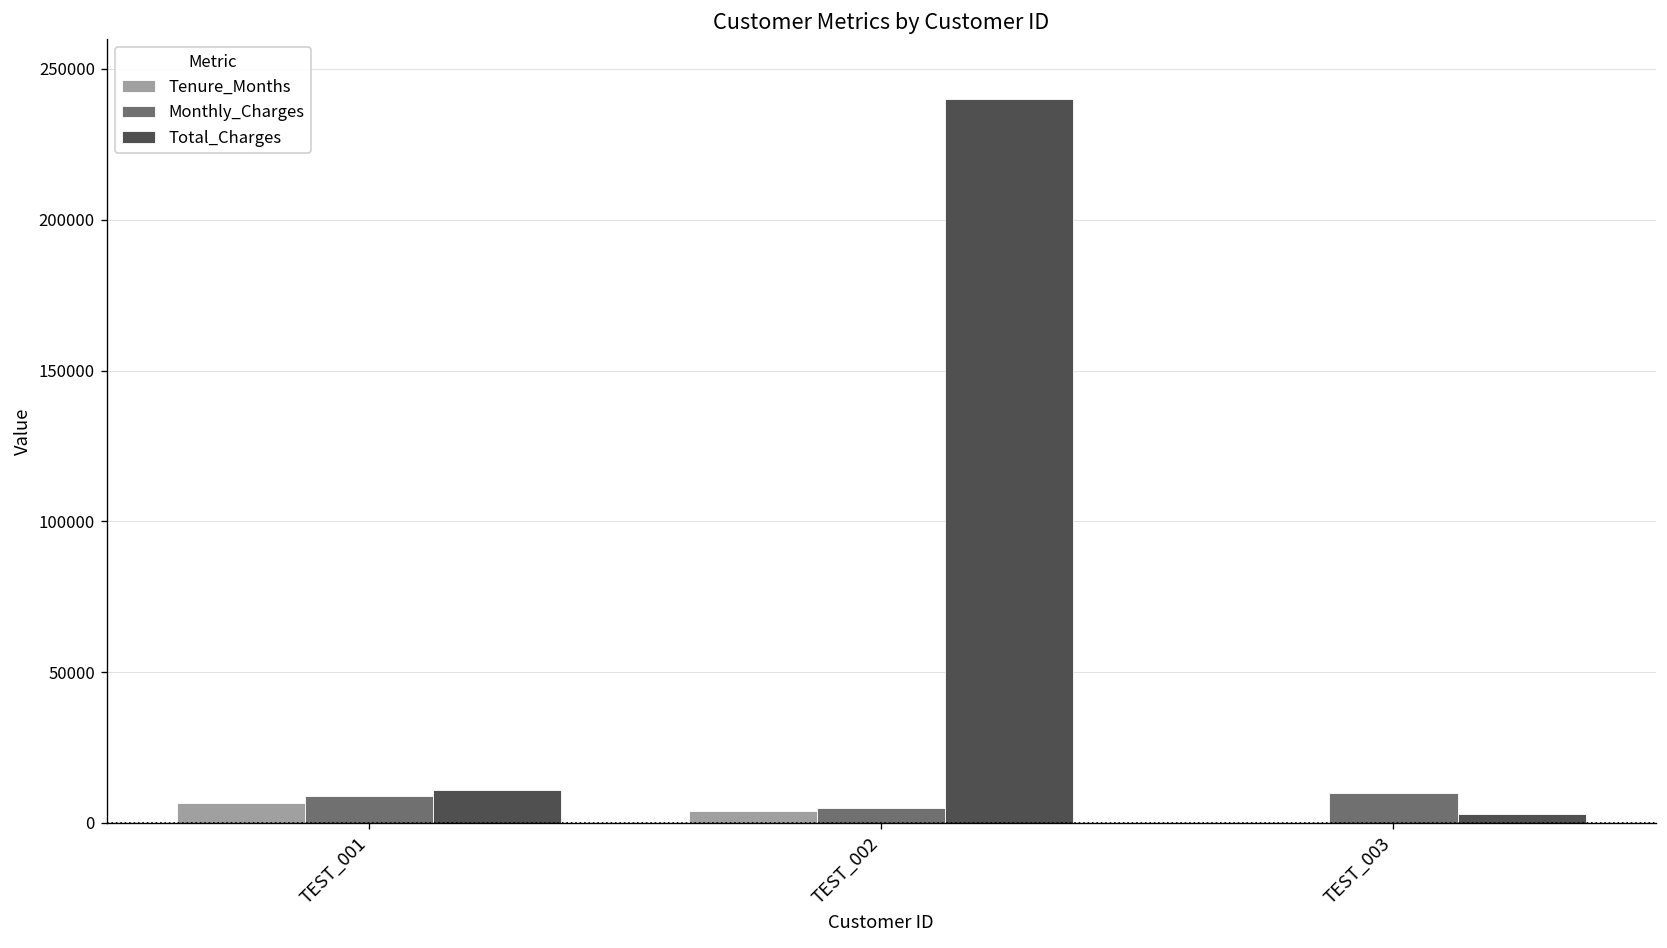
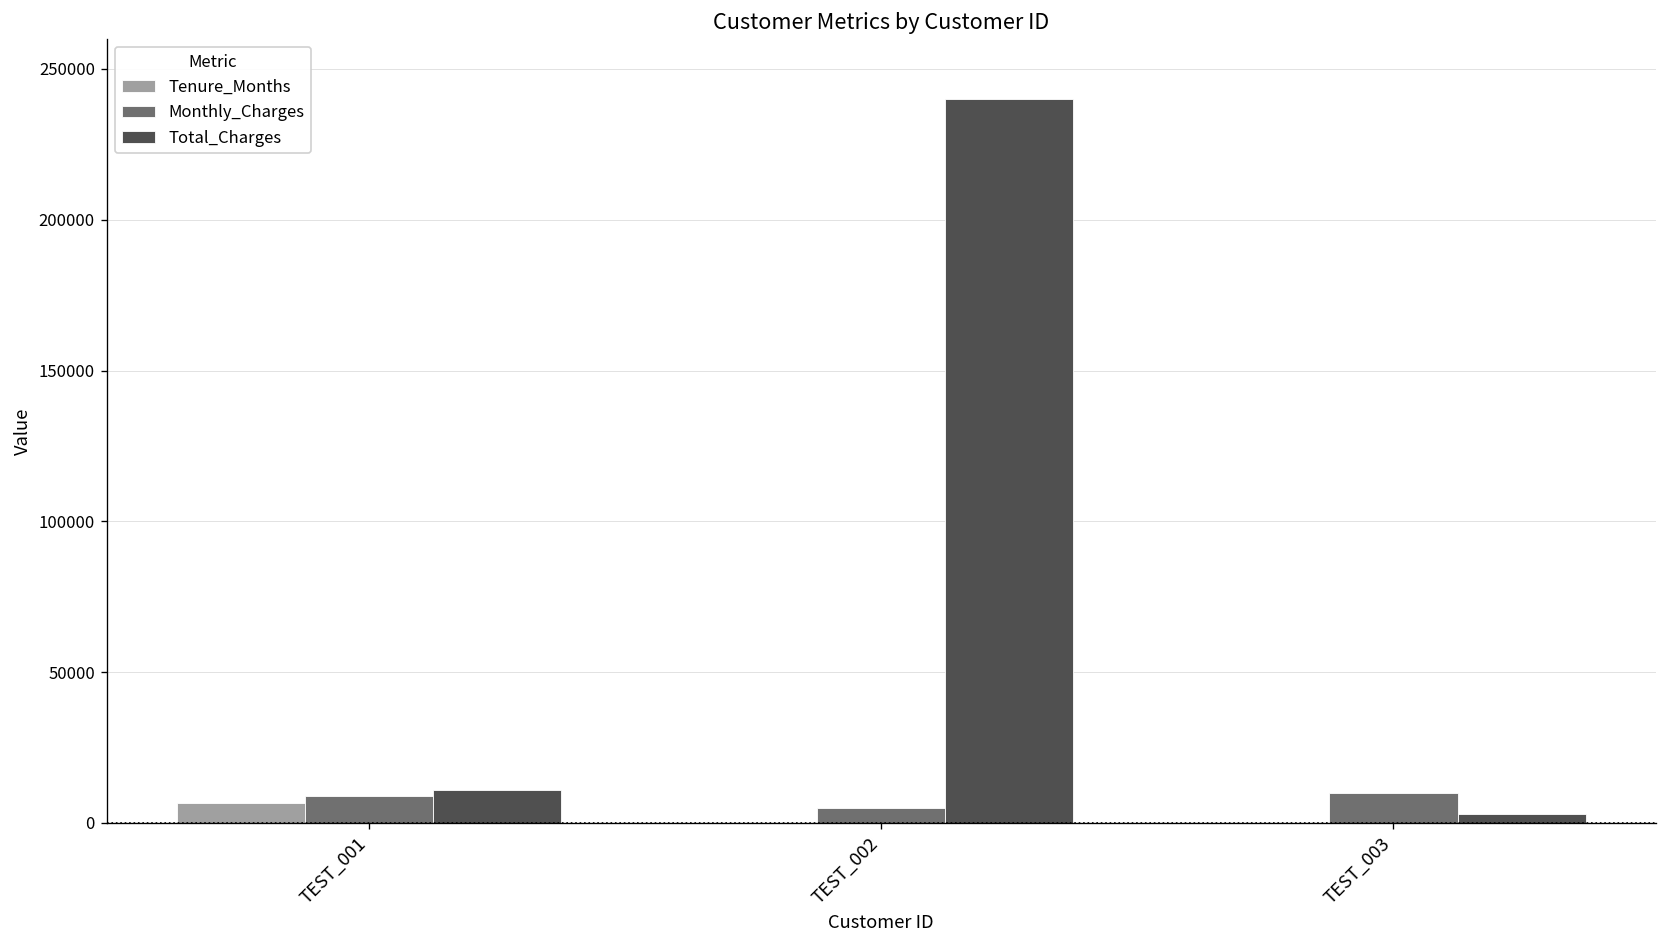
  {
    "Tenure_Months": {
      "TEST_001": 6000,
-     "TEST_002": 4000
+     "TEST_002": 0
    }
  }
